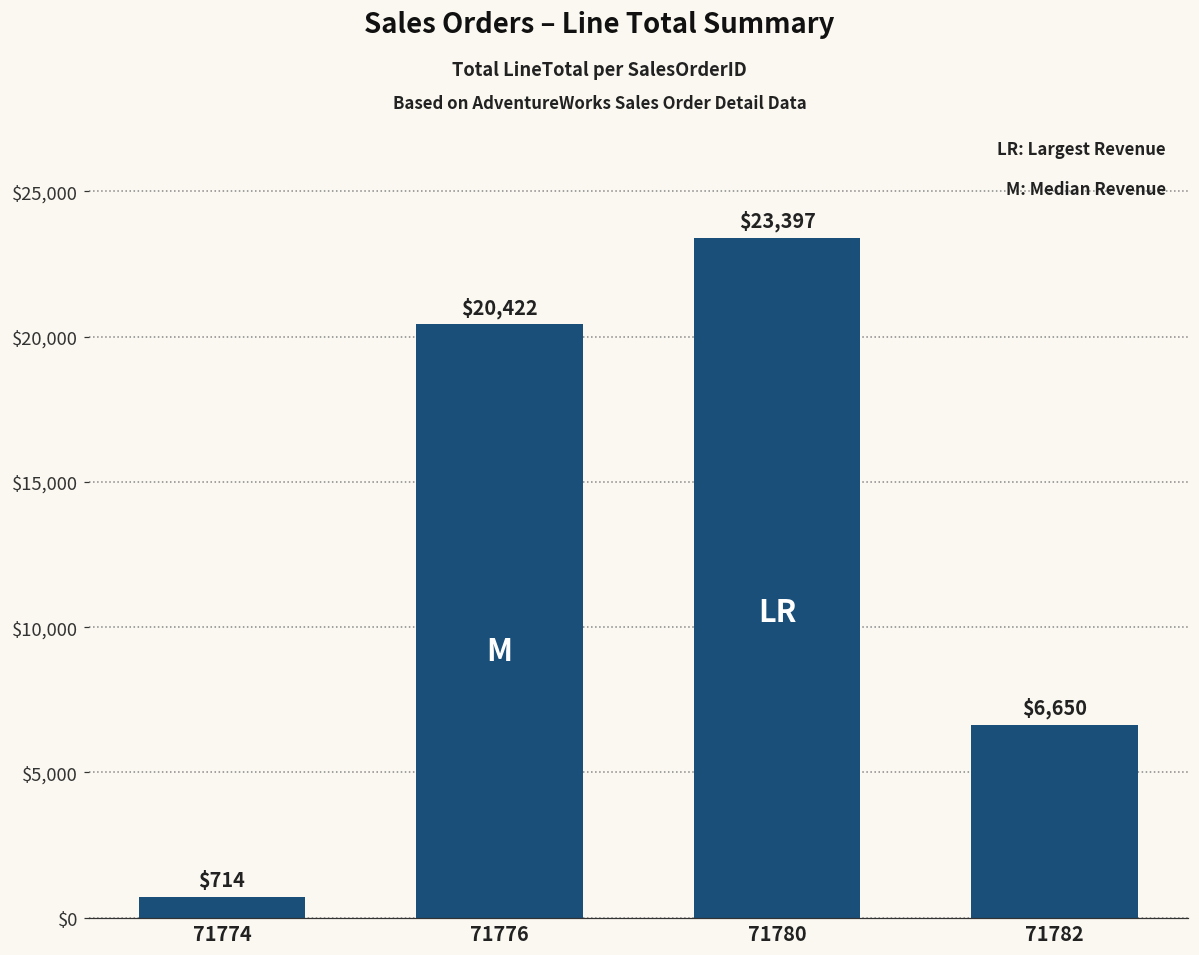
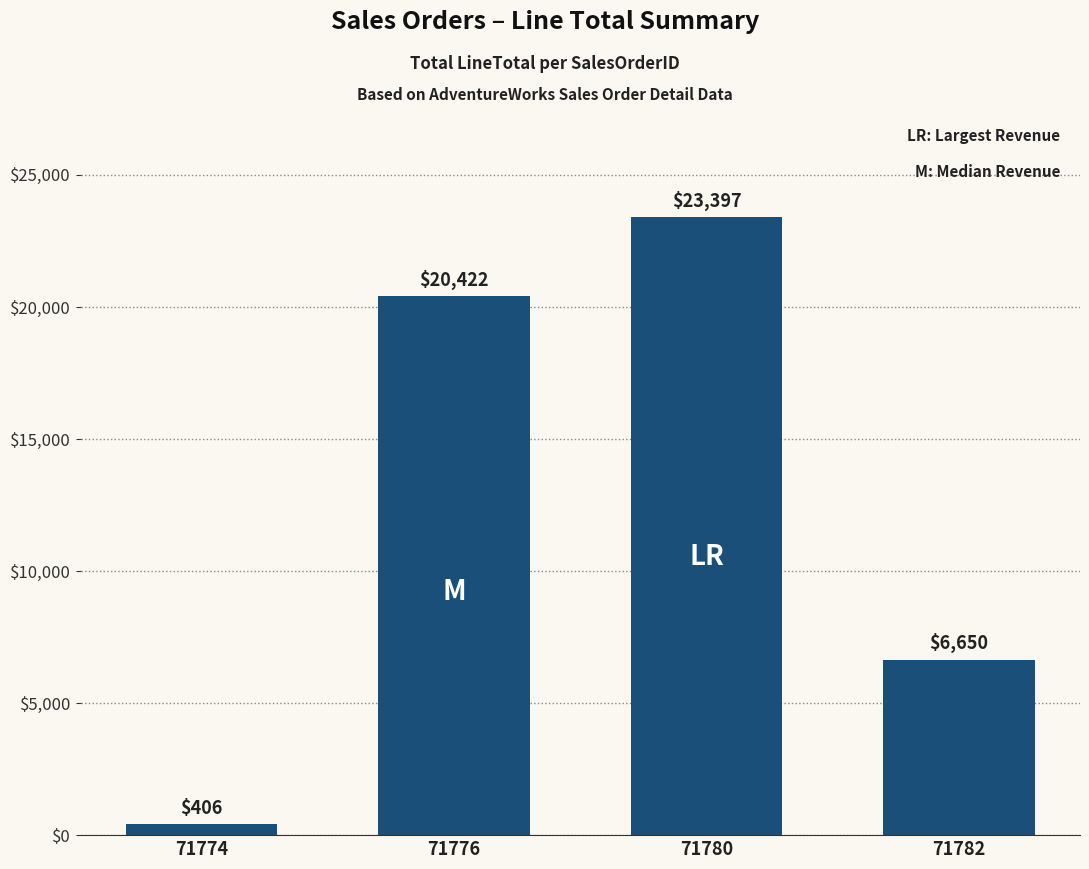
  {
-   "71774": "$714",
+   "71774": "$406",
    "71776": "$20,422",
    "71780": "$23,397",
    "71782": "$6,650"
  }
